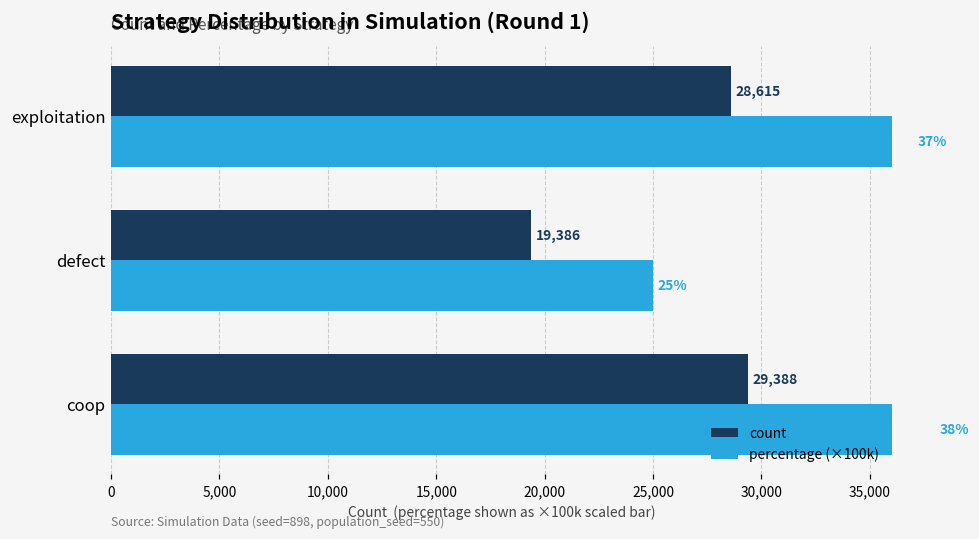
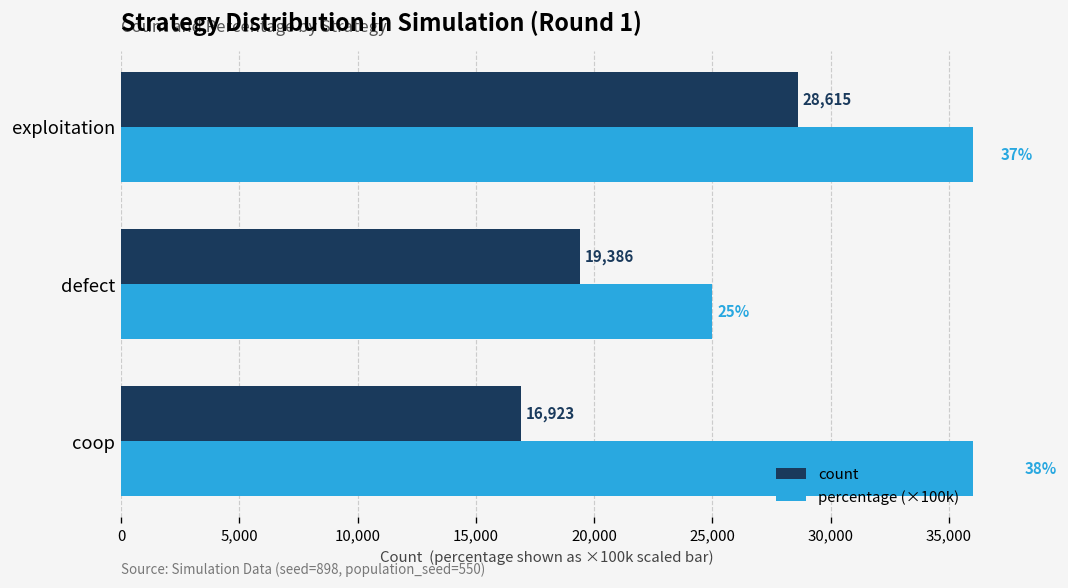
  {
    "count": {
      "exploitation": "28,615",
      "defect": "19,386",
-     "coop": "29,388"
+     "coop": "16,923"
    },
    "percentage (×100k)": {
      "defect": "25%"
    }
  }
